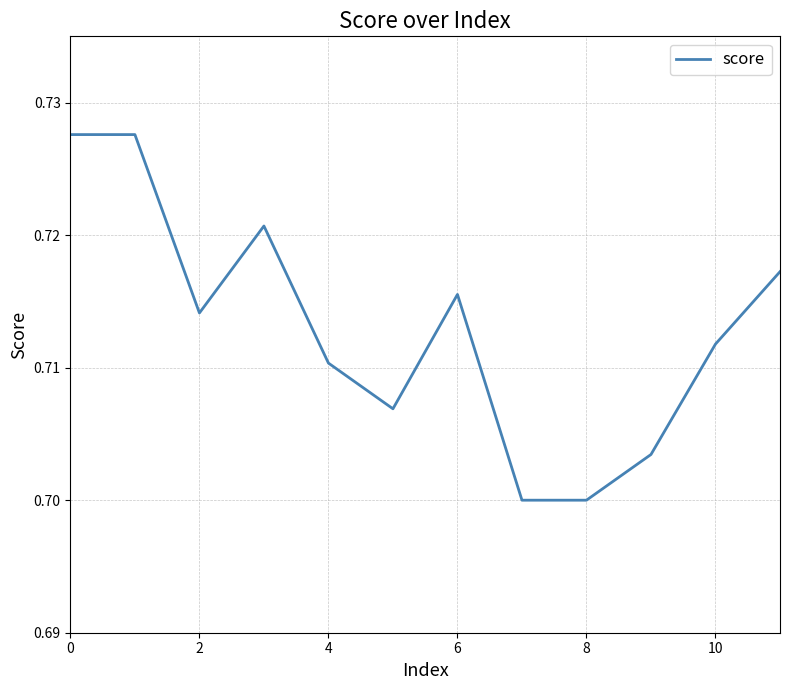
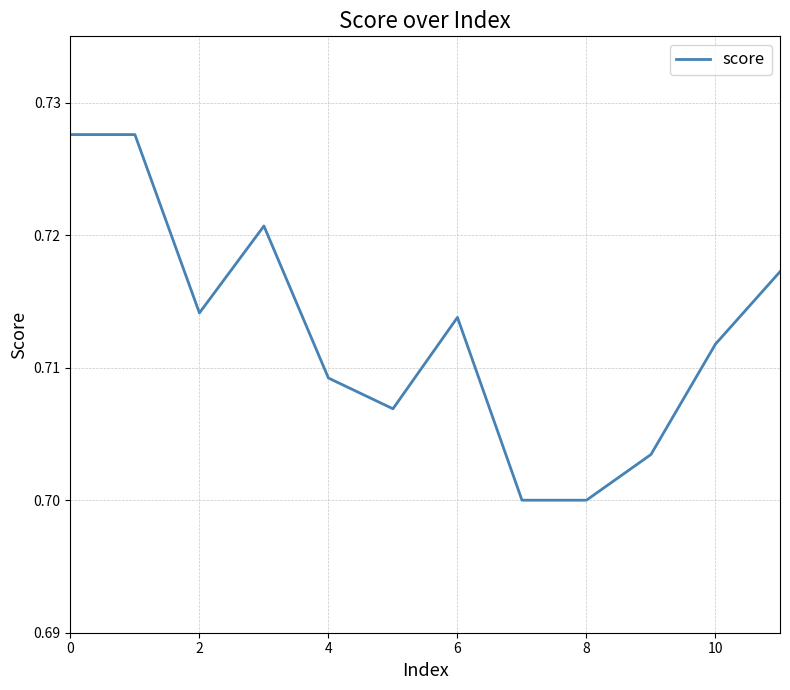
  {
    "0": 0.7276,
    "2": 0.7141,
-   "4": 0.7103,
-   "6": 0.7155,
+   "4": 0.7092,
+   "6": 0.7138,
    "8": 0.7000,
    "10": 0.7118
  }
